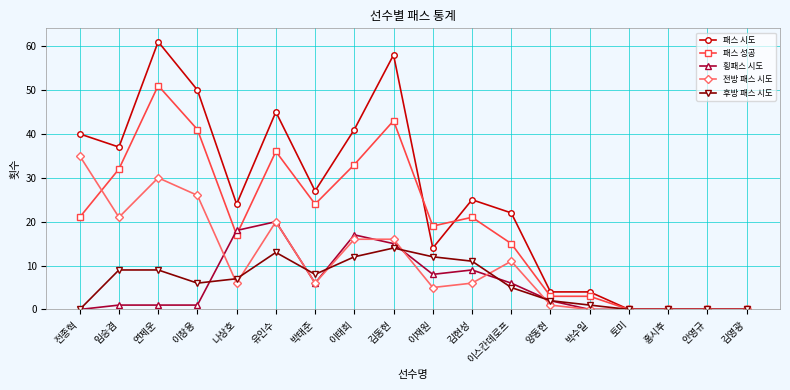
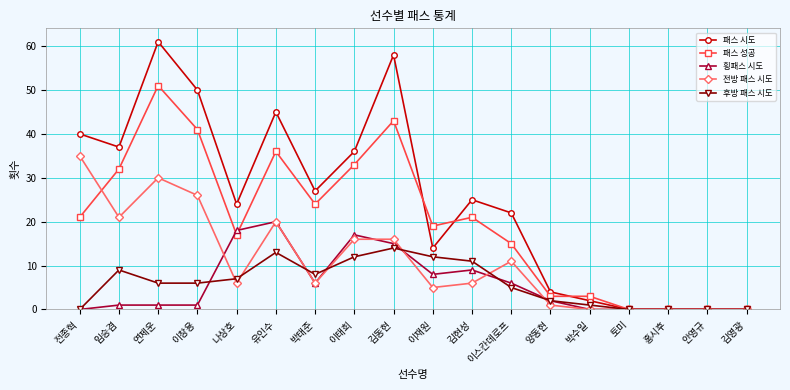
  {
    "패스 시도": {
      "전종혁": 40,
      "임승겸": 37,
      "연제운": 61,
      "이창용": 50,
      "나상호": 24,
      "유인수": 45,
      "박태준": 27,
-     "이태희": 41,
+     "이태희": 36,
      "김동현": 58,
      "이재원": 14,
      "김현성": 25,
      "이스칸데로프": 22,
      "양동현": 4,
-     "박수일": 4
+     "박수일": 2
    },
    "횡패스 시도": {
      "임승겸": 1,
      "연제운": 1,
      "이창용": 1,
      "나상호": 18,
      "이태희": 17,
      "김동현": 15,
      "이재원": 8,
      "김현성": 9,
      "이스칸데로프": 6
    },
    "후방 패스 시도": {
      "임승겸": 9,
-     "연제운": 9,
+     "연제운": 6,
      "이창용": 6,
      "나상호": 7,
      "유인수": 13,
      "박태준": 8,
      "이태희": 12,
      "김동현": 14,
      "이재원": 12,
      "김현성": 11,
      "이스칸데로프": 5,
      "박수일": 1
    }
  }
